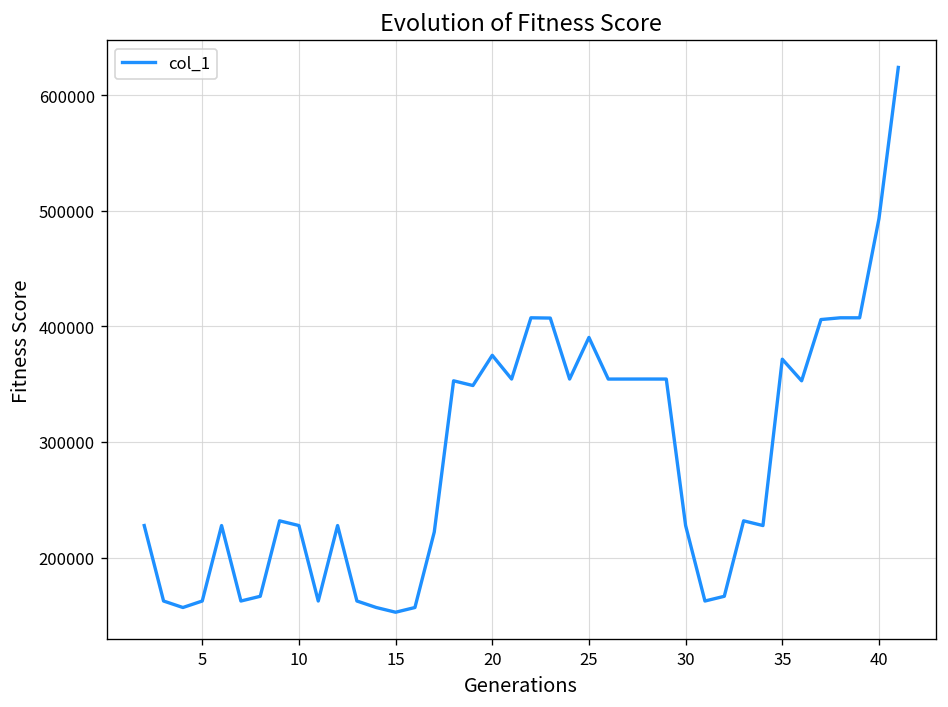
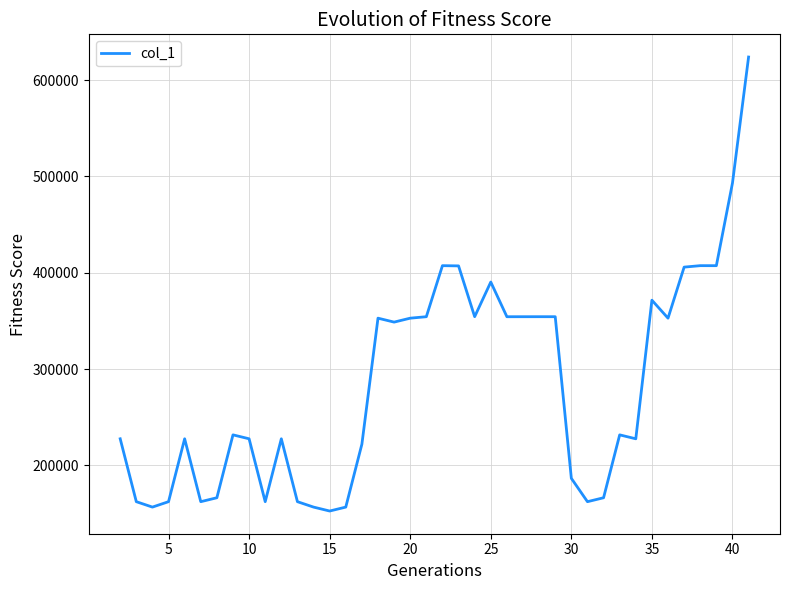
  {
    "5": 160000,
    "10": 230000,
    "15": 150000,
-   "20": 370000,
+   "20": 350000,
    "25": 390000,
-   "30": 230000,
+   "30": 190000,
    "35": 370000,
    "40": 490000
  }
